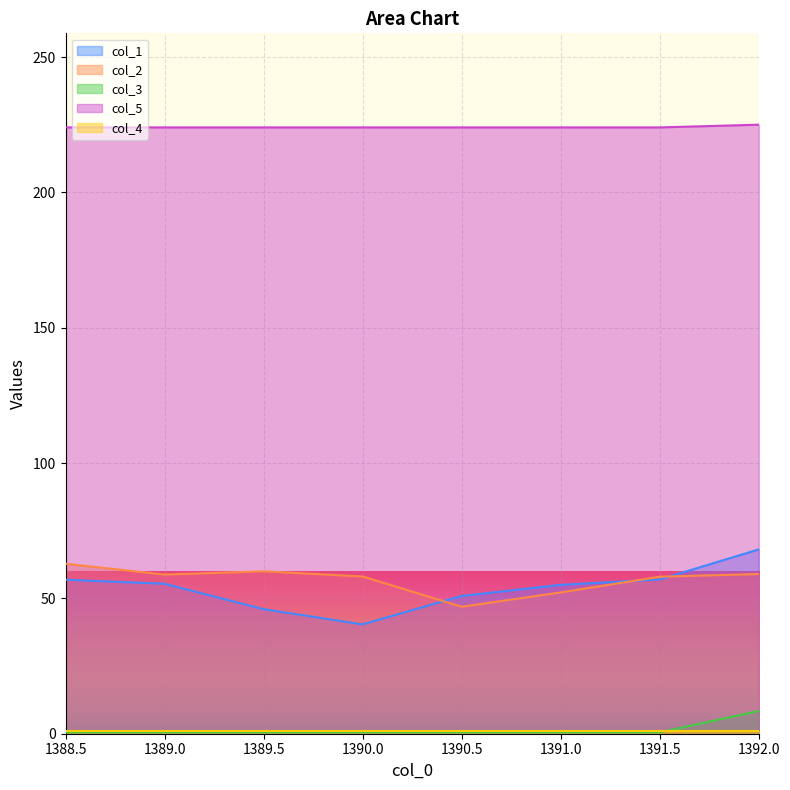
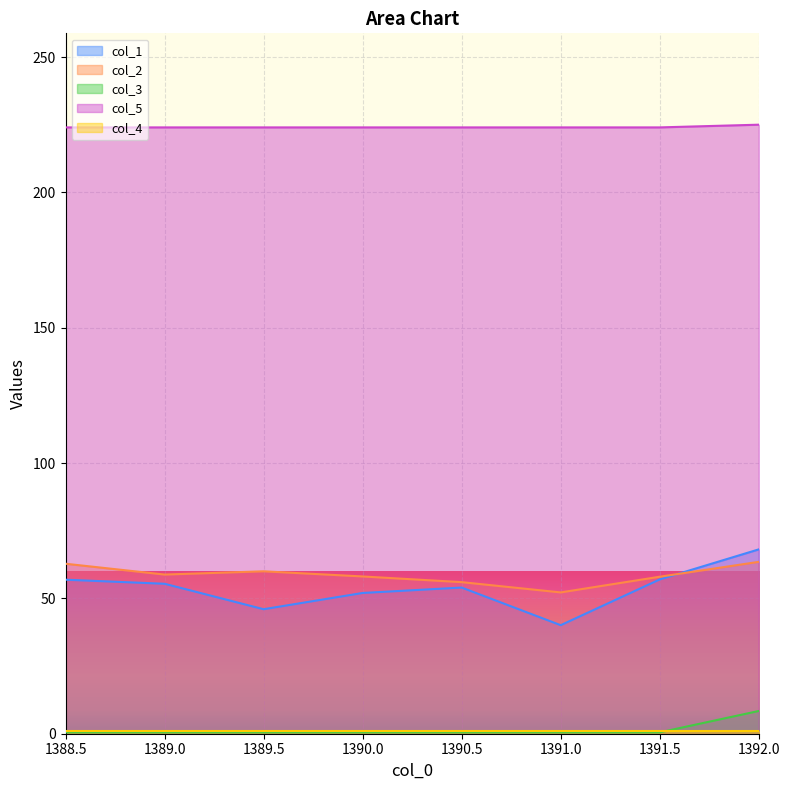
  {
    "col_1": {
      "1388.5": 57,
      "1389.0": 55,
      "1389.5": 46,
-     "1390.0": 40,
-     "1390.5": 51,
-     "1391.0": 55,
+     "1390.0": 52,
+     "1390.5": 54,
+     "1391.0": 40,
      "1391.5": 57,
      "1392.0": 68
    },
    "col_2": {
      "1388.5": 63,
      "1389.0": 59,
      "1389.5": 60,
      "1390.0": 58,
-     "1390.5": 47,
+     "1390.5": 56,
      "1391.0": 52,
      "1391.5": 58,
-     "1392.0": 59
+     "1392.0": 64
    },
    "col_3": {
      "1392.0": 8
    },
    "col_5": {
      "1388.5": 224,
      "1389.0": 224,
      "1389.5": 224,
      "1390.0": 224,
      "1390.5": 224,
      "1391.0": 224,
      "1391.5": 224,
      "1392.0": 225
    },
    "col_4": {
      "1392.0": 1
    }
  }
